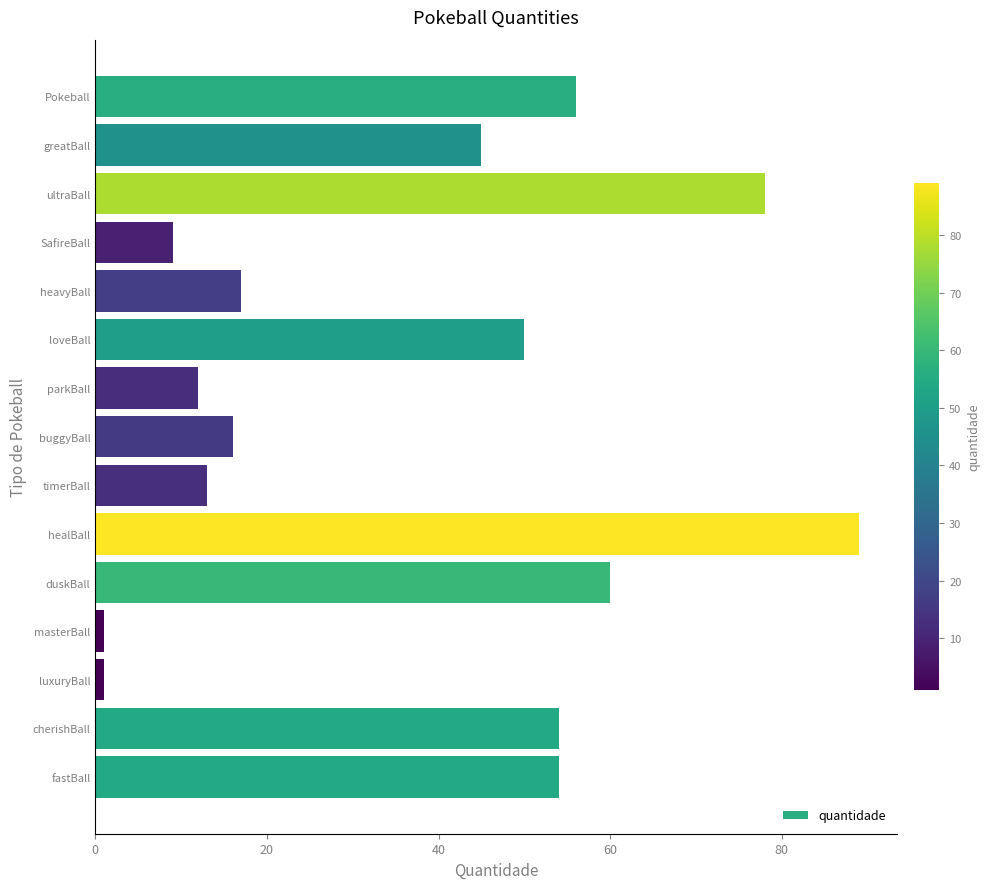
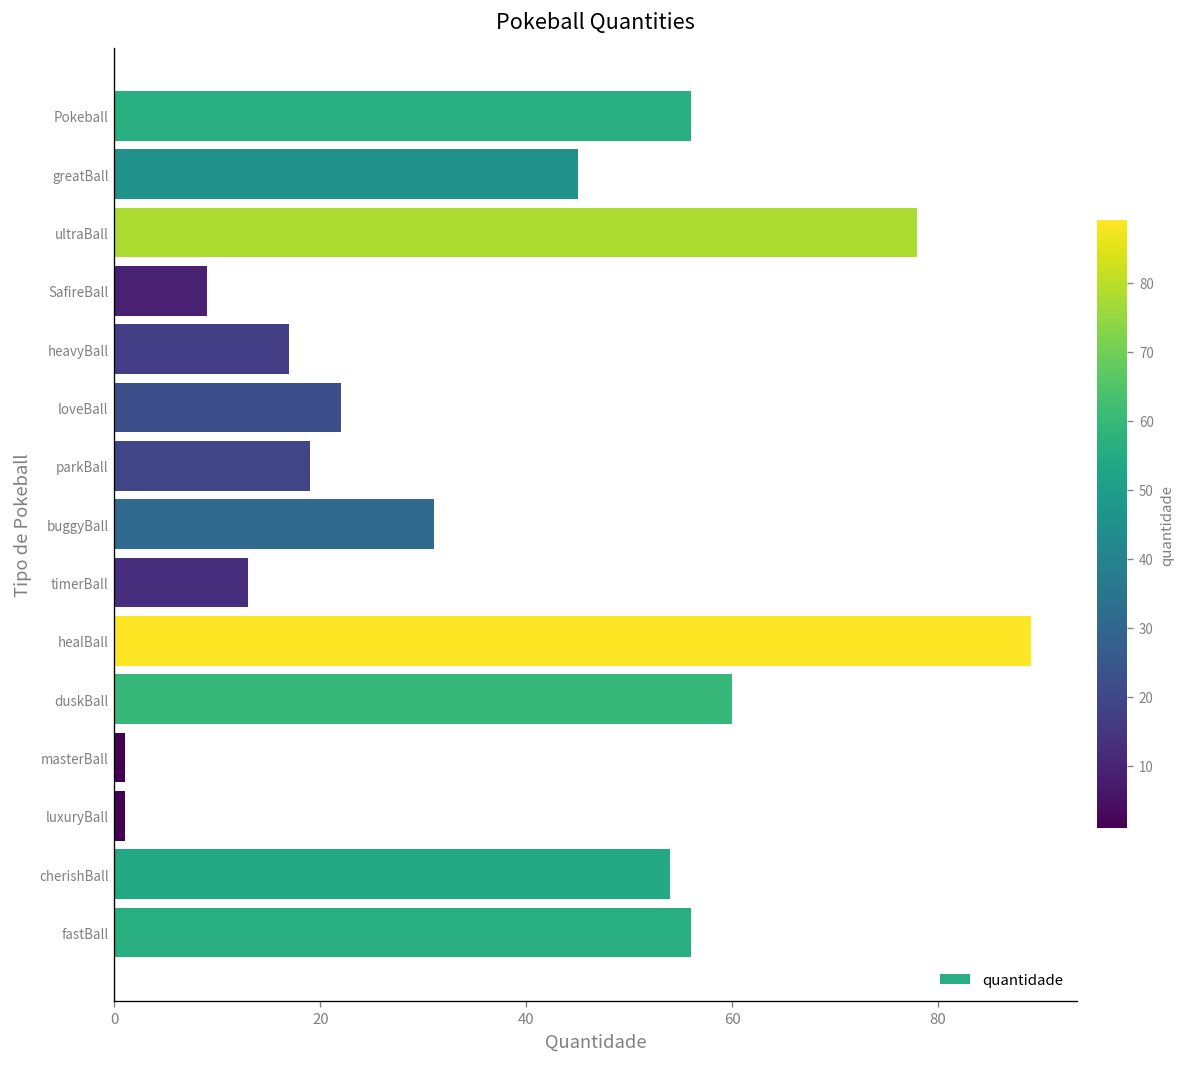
  {
    "Pokeball": 56,
    "greatBall": 45,
    "ultraBall": 78,
    "SafireBall": 9,
    "heavyBall": 17,
-   "loveBall": 50,
-   "parkBall": 12,
-   "buggyBall": 16,
+   "loveBall": 22,
+   "parkBall": 19,
+   "buggyBall": 31,
    "timerBall": 13,
    "healBall": 89,
    "duskBall": 60,
    "masterBall": 1,
    "luxuryBall": 1,
    "cherishBall": 54,
-   "fastBall": 54
+   "fastBall": 56
  }
